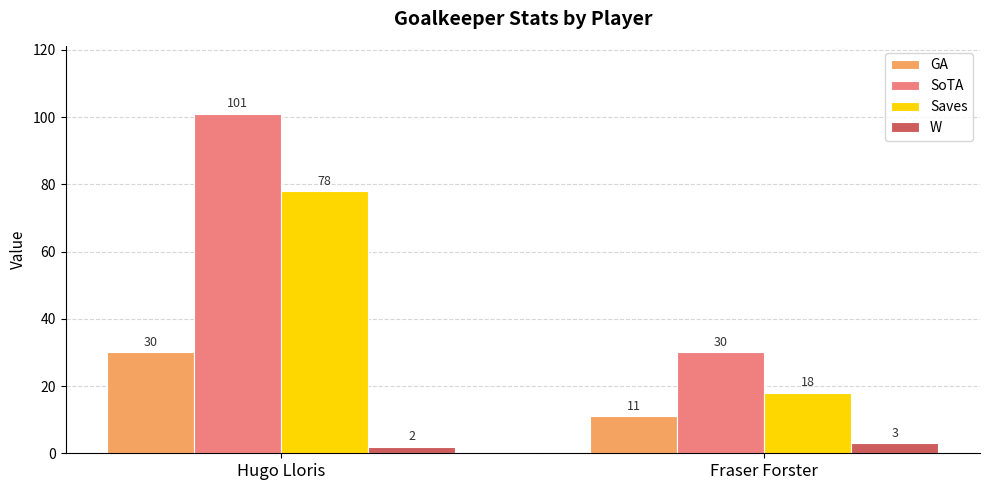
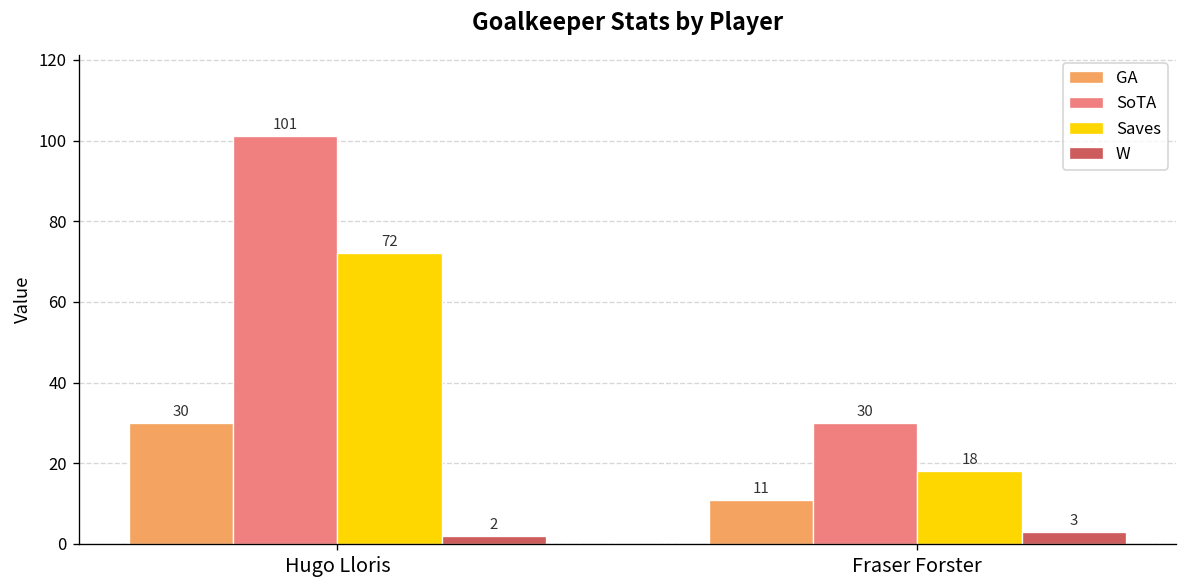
  {
    "Saves": {
-     "Hugo Lloris": 78,
+     "Hugo Lloris": 72,
      "Fraser Forster": 18
    },
    "W": {
      "Hugo Lloris": 2,
      "Fraser Forster": 3
    }
  }
